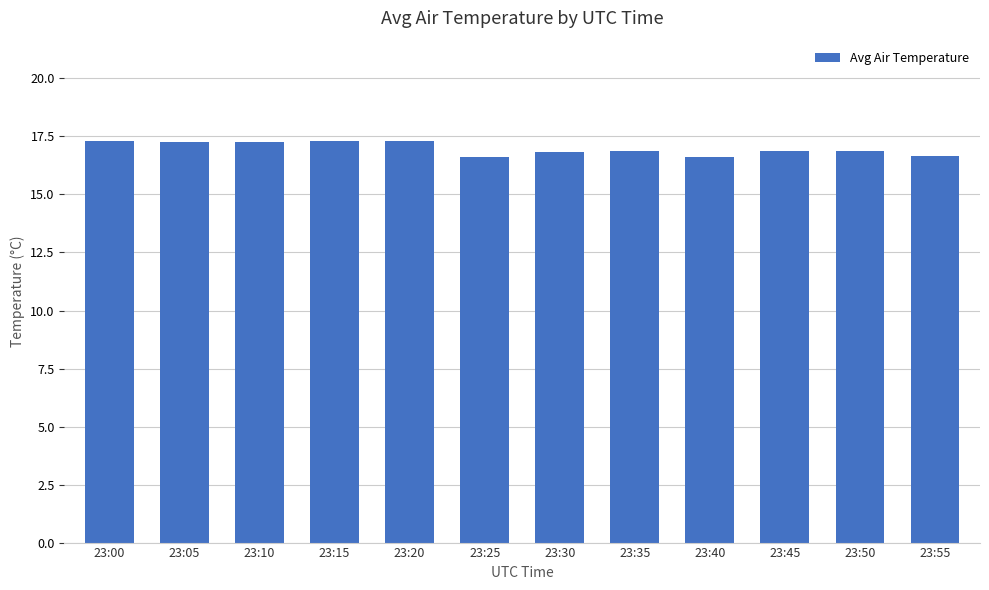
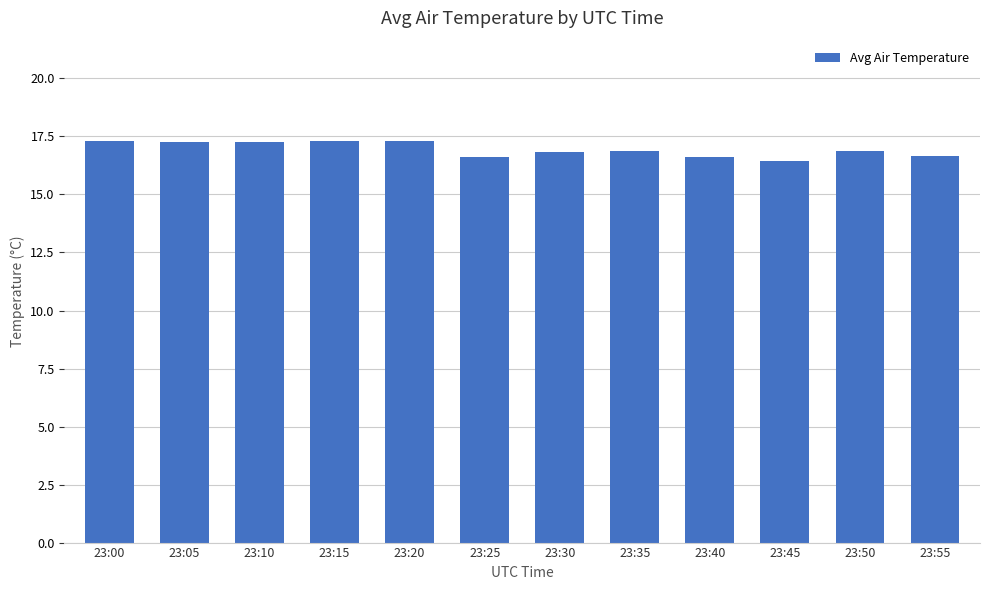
  {
    "23:00": 17.3,
    "23:05": 17.3,
    "23:10": 17.2,
    "23:15": 17.3,
    "23:20": 17.3,
    "23:25": 16.6,
    "23:30": 16.8,
    "23:35": 16.9,
    "23:40": 16.6,
-   "23:45": 16.9,
+   "23:45": 16.5,
    "23:50": 16.9,
    "23:55": 16.6
  }
